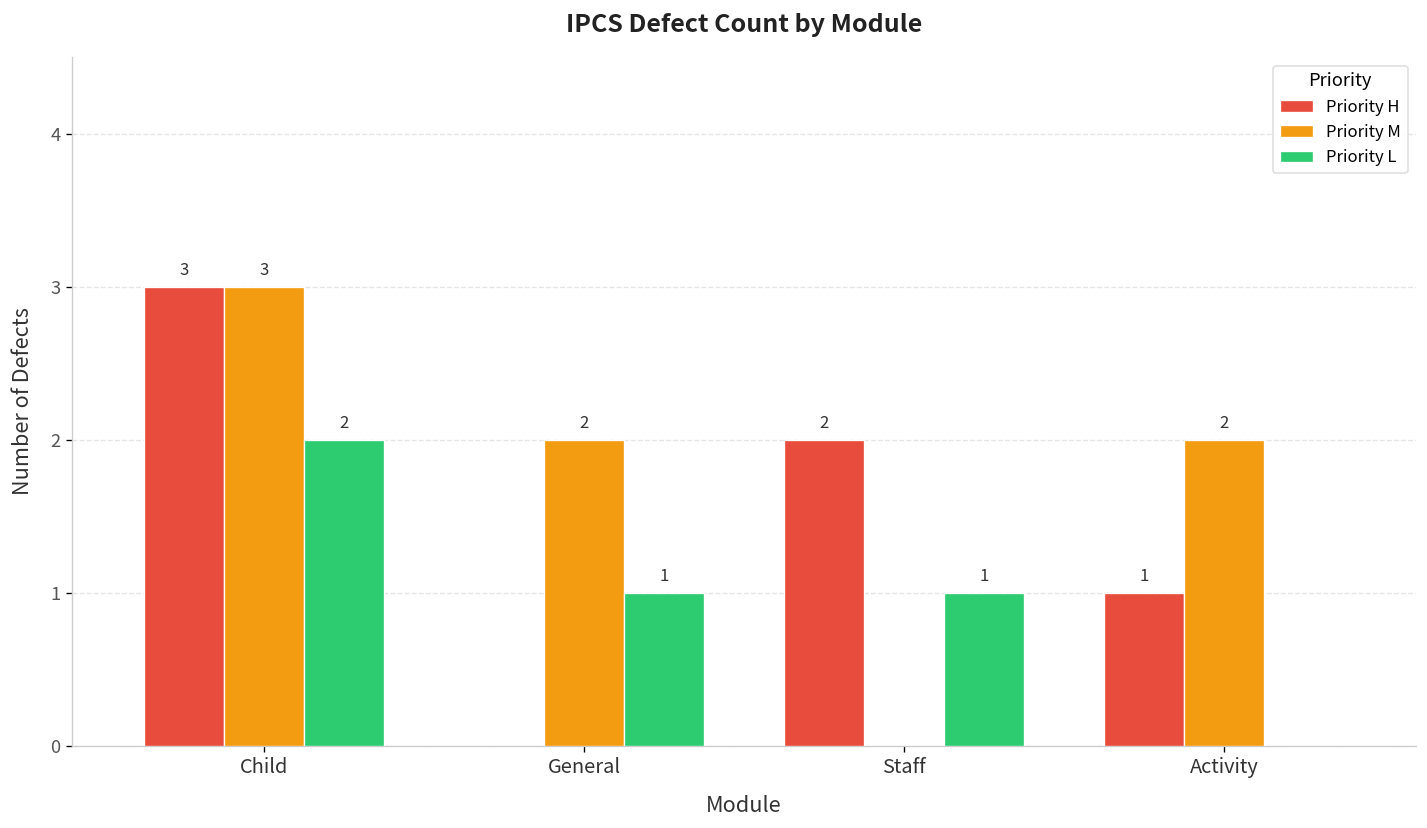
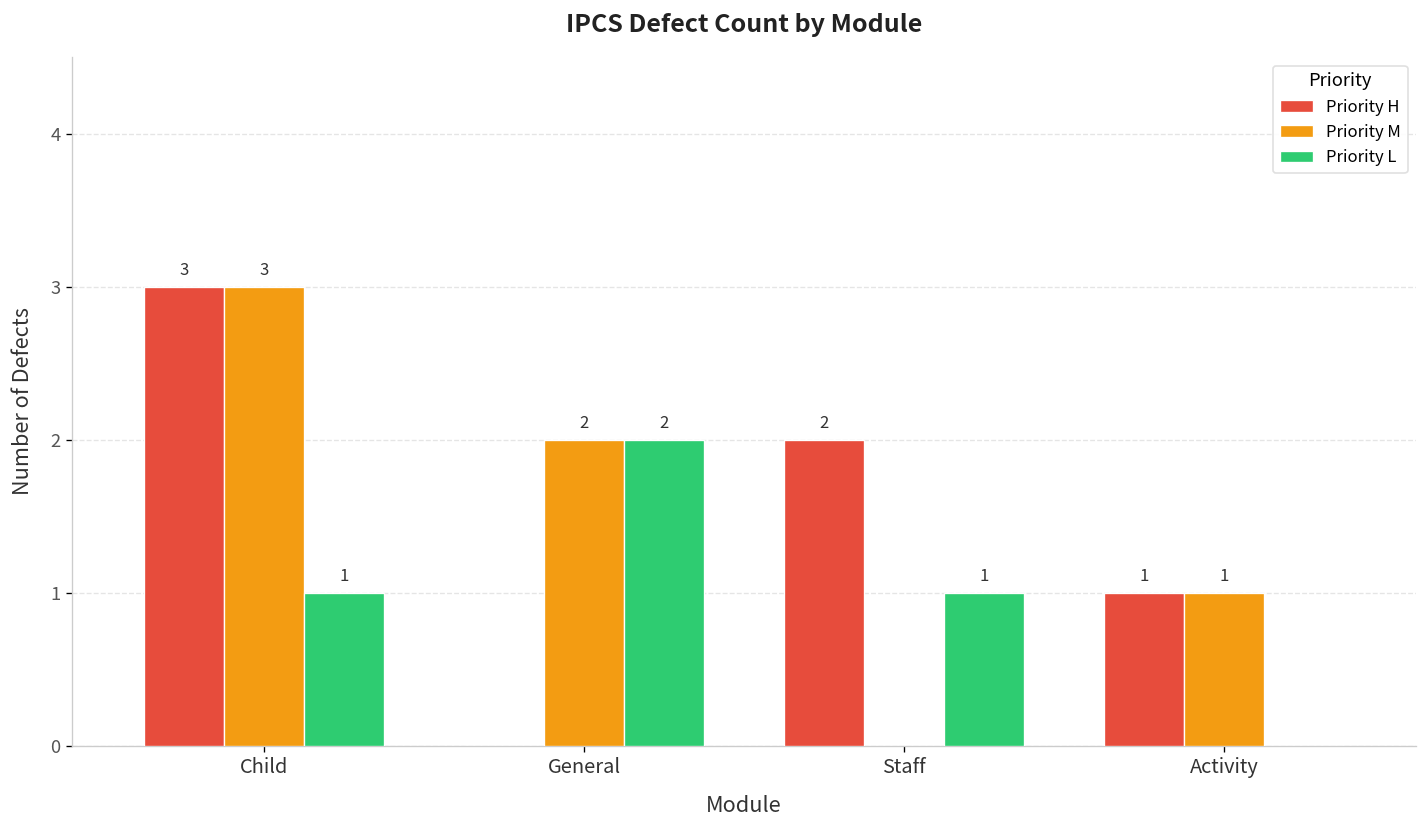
  {
    "Priority H": {
      "Child": 3,
      "Staff": 2,
      "Activity": 1
    },
    "Priority M": {
      "Child": 3,
      "General": 2,
-     "Activity": 2
+     "Activity": 1
    },
    "Priority L": {
-     "Child": 2,
-     "General": 1,
+     "Child": 1,
+     "General": 2,
      "Staff": 1
    }
  }
